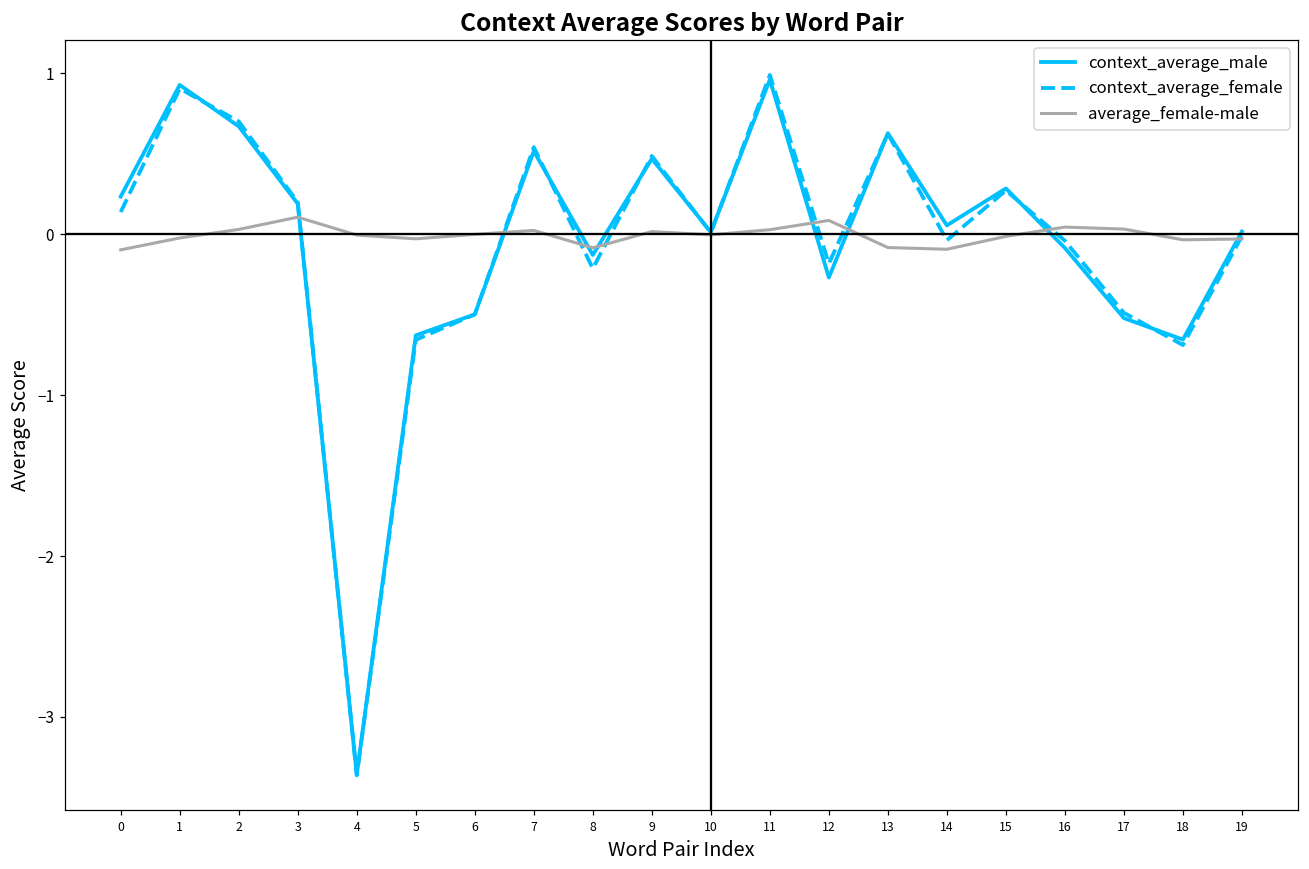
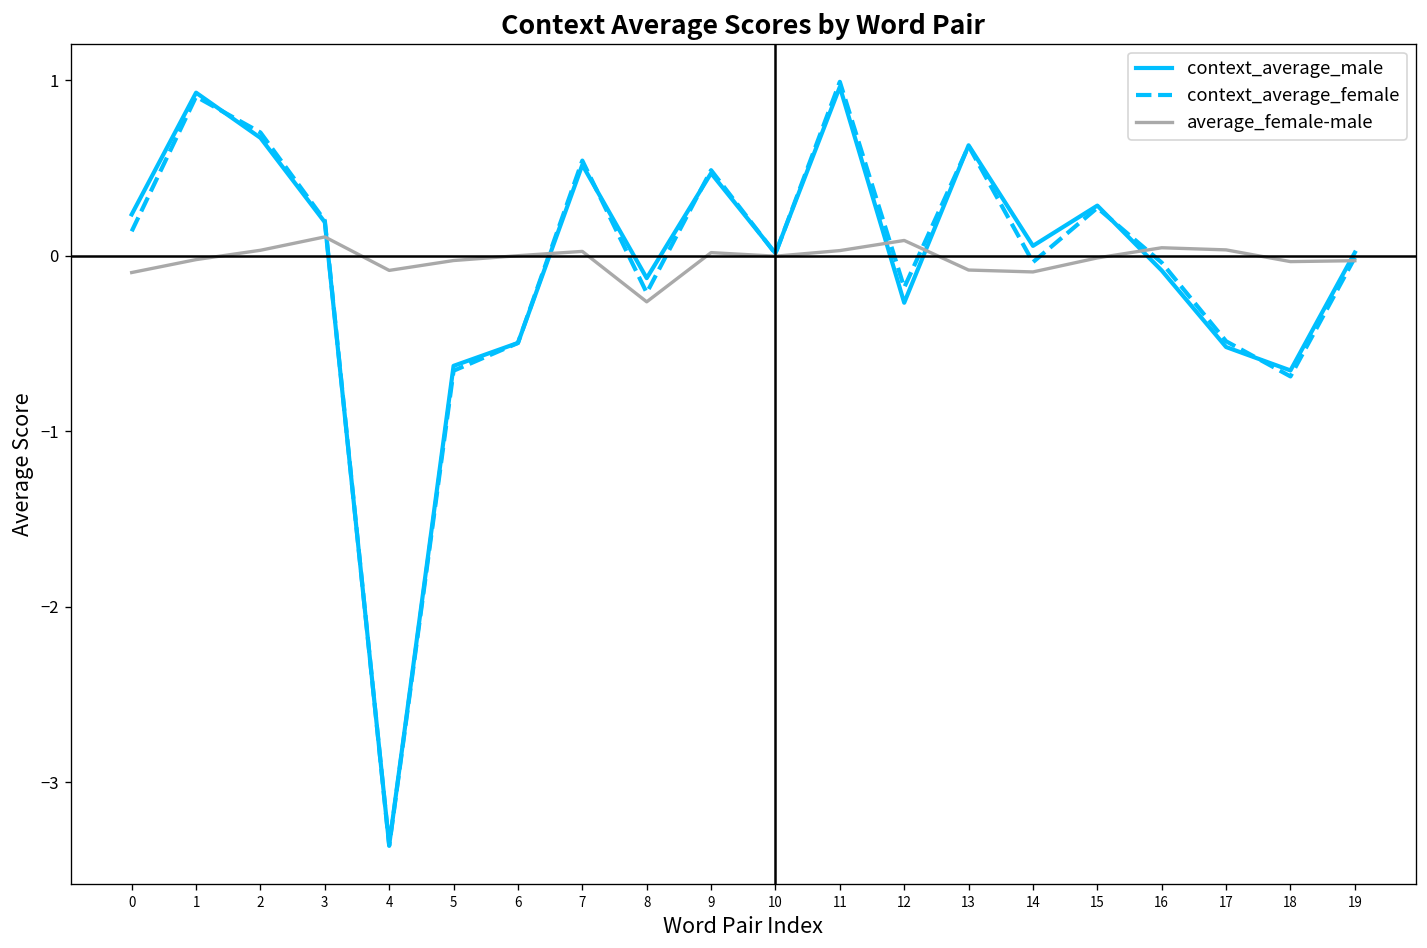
  {
    "average_female-male": {
      "0": -0.10,
      "1": -0.02,
      "2": 0.03,
      "3": 0.11,
-     "4": 0.00,
+     "4": -0.08,
      "5": -0.03,
      "6": 0.00,
      "7": 0.02,
-     "8": -0.08,
+     "8": -0.26,
      "9": 0.02,
      "11": 0.03,
      "12": 0.09,
      "13": -0.08,
      "14": -0.09,
      "15": -0.01,
      "16": 0.04,
      "17": 0.03,
      "18": -0.03
    }
  }
